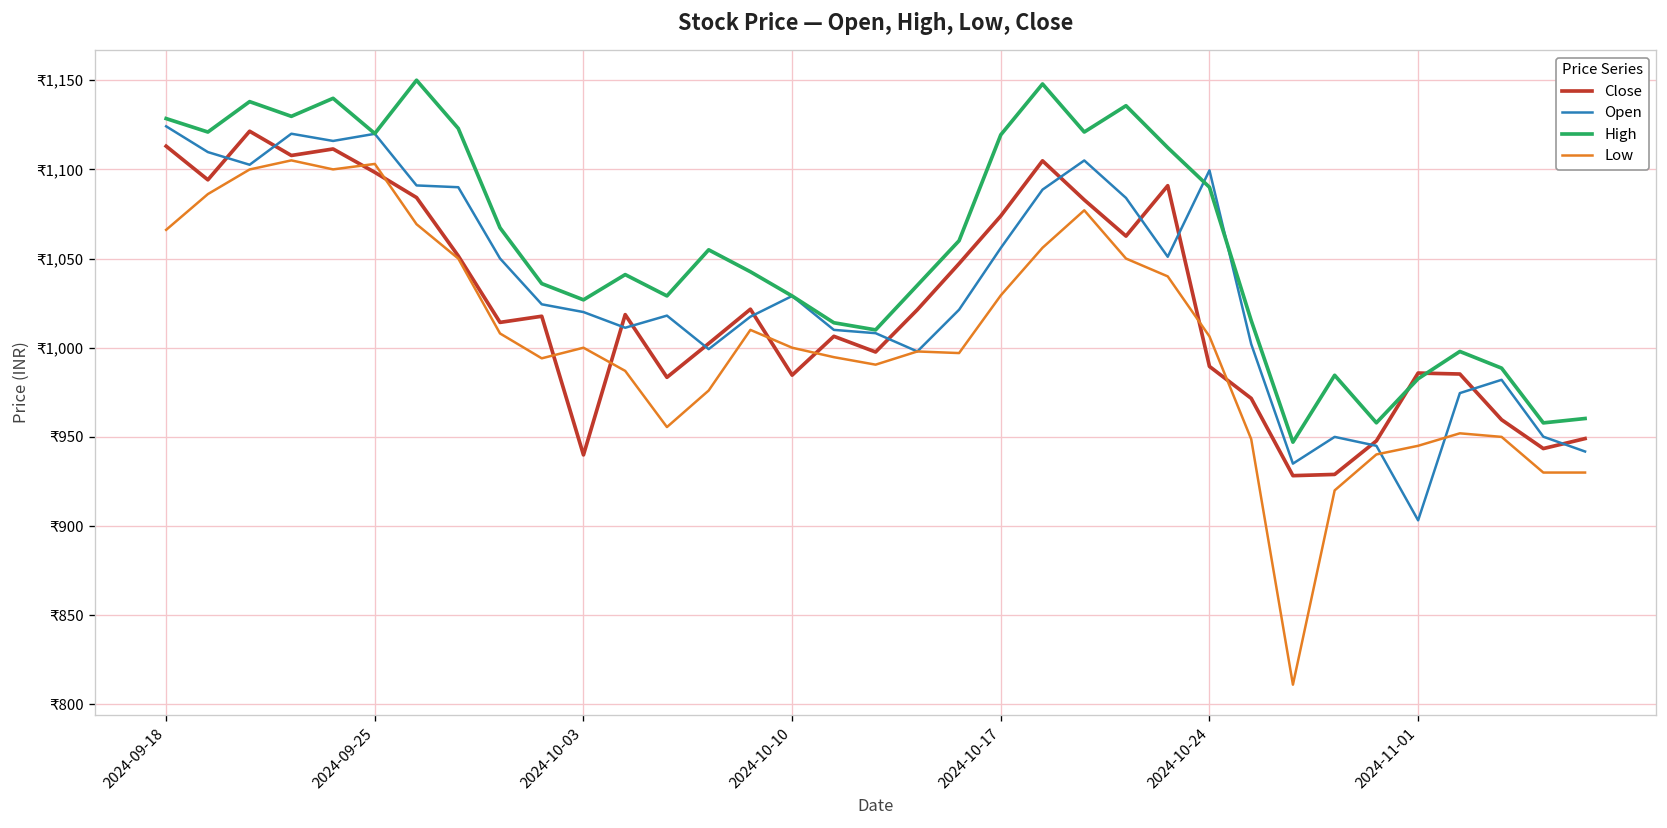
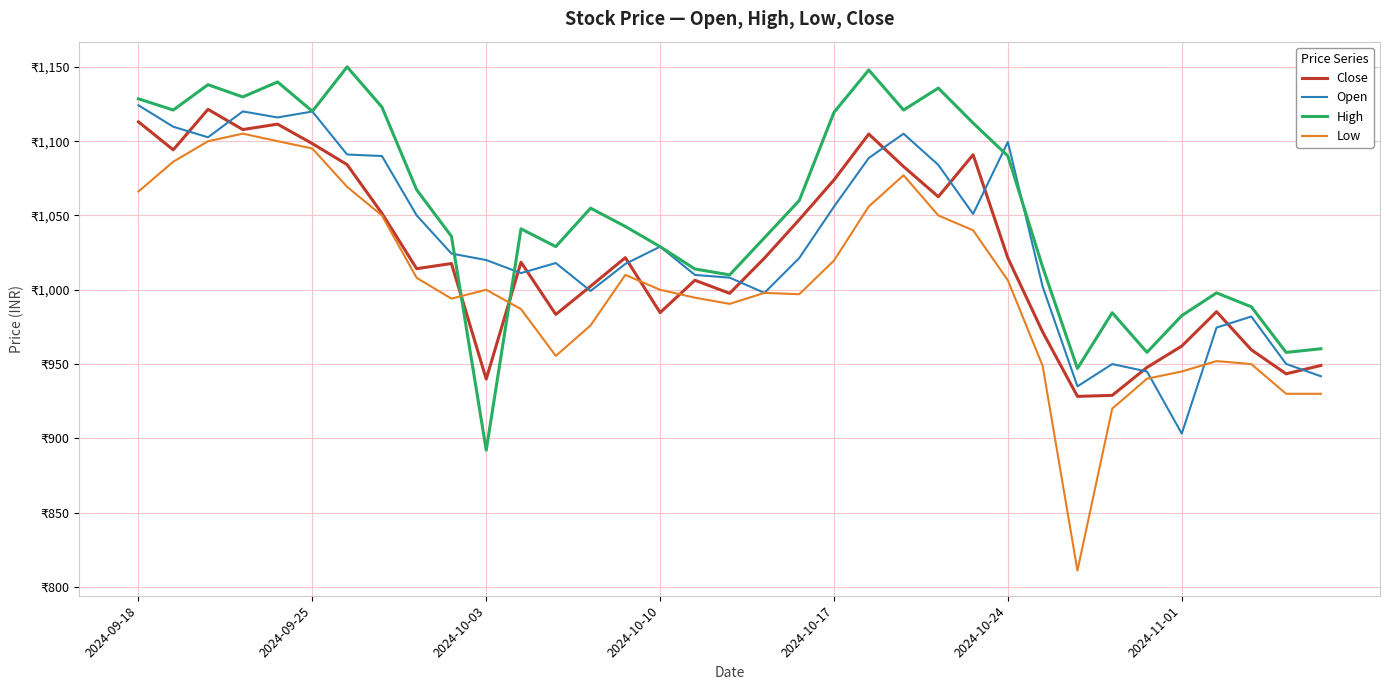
  {
    "Close": {
      "2024-09-18": "₹1,113",
      "2024-09-25": "₹1,098",
      "2024-10-03": "₹940",
      "2024-10-10": "₹985",
      "2024-10-17": "₹1,074",
-     "2024-10-24": "₹990",
-     "2024-11-01": "₹986"
+     "2024-10-24": "₹1,021",
+     "2024-11-01": "₹962"
    },
    "Open": {
      "2024-09-18": "₹1,124",
      "2024-10-03": "₹1,020",
      "2024-10-17": "₹1,056",
      "2024-10-24": "₹1,099",
      "2024-11-01": "₹903"
    },
    "High": {
      "2024-09-18": "₹1,129",
-     "2024-10-03": "₹1,027",
+     "2024-10-03": "₹892",
      "2024-10-17": "₹1,119",
      "2024-10-24": "₹1,090",
      "2024-11-01": "₹983"
    },
    "Low": {
      "2024-09-18": "₹1,066",
-     "2024-09-25": "₹1,103",
+     "2024-09-25": "₹1,095",
      "2024-10-03": "₹1,000",
      "2024-10-10": "₹1,000",
-     "2024-10-17": "₹1,029",
+     "2024-10-17": "₹1,020",
      "2024-10-24": "₹1,006",
      "2024-11-01": "₹945"
    }
  }
